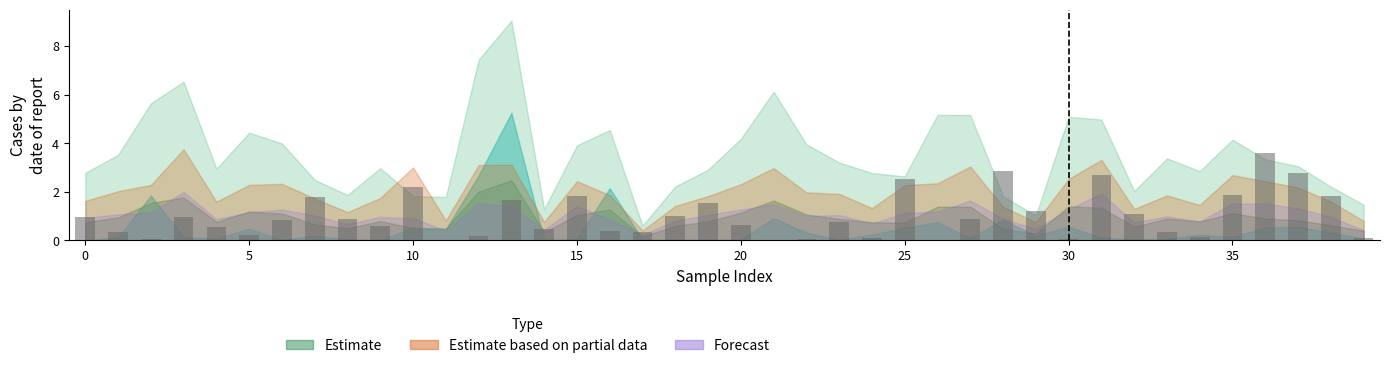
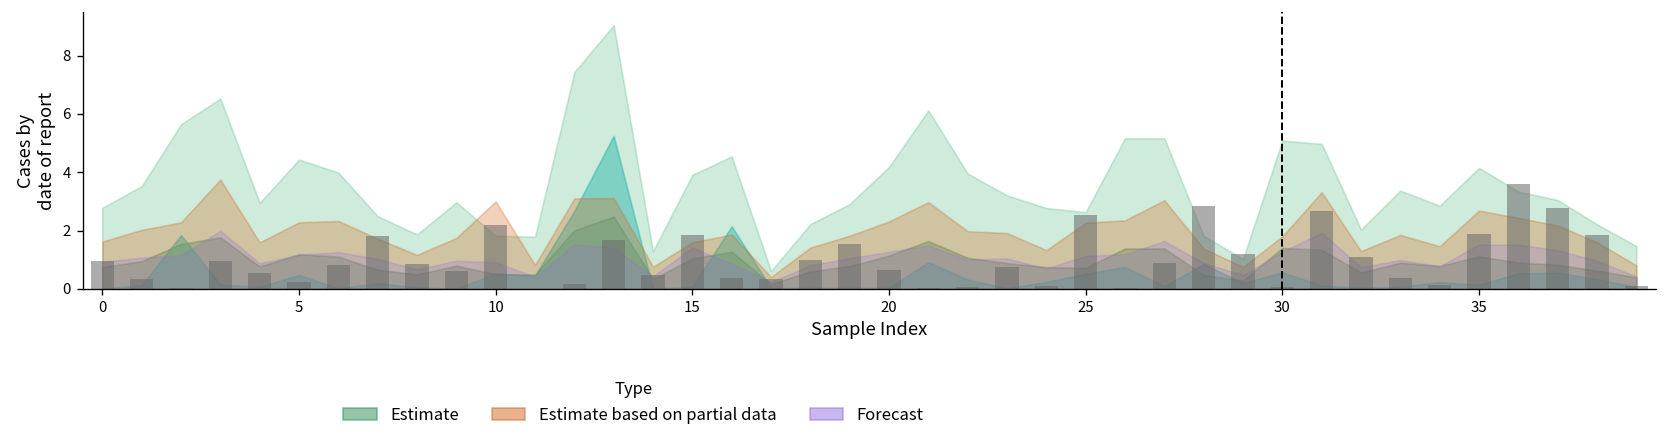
  {
    "Estimate based on partial data": {
      "0": 1.6,
      "5": 2.3,
      "10": 3.0,
-     "15": 2.4,
+     "15": 1.6,
      "20": 2.3,
      "25": 2.3,
-     "30": 2.5,
+     "30": 1.8,
      "35": 2.7
    }
  }
